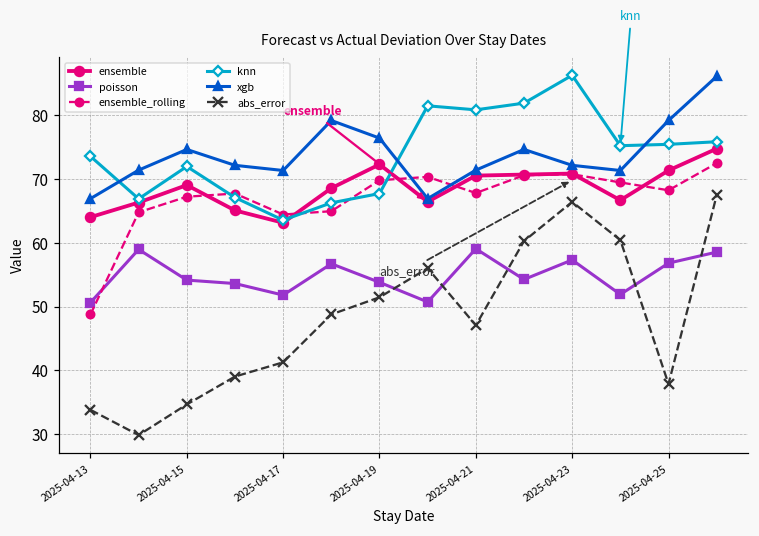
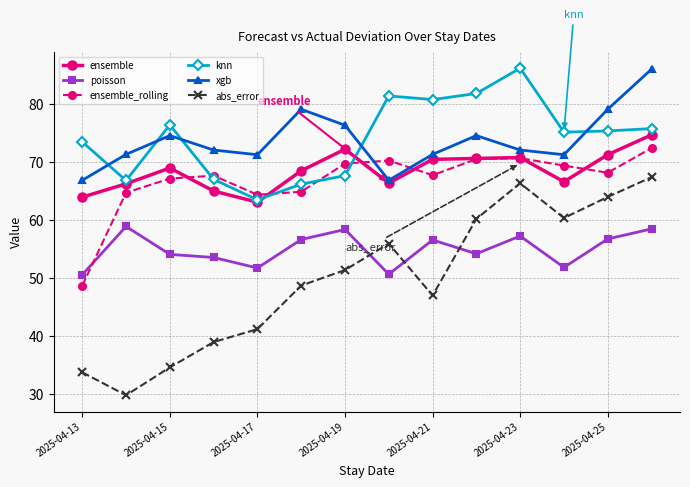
  {
    "poisson": {
      "2025-04-13": 51,
      "2025-04-15": 54,
      "2025-04-17": 52,
-     "2025-04-19": 54,
-     "2025-04-21": 59,
+     "2025-04-19": 58,
+     "2025-04-21": 57,
      "2025-04-23": 57,
      "2025-04-25": 57
    },
    "knn": {
      "2025-04-13": 74,
-     "2025-04-15": 72,
+     "2025-04-15": 76,
      "2025-04-19": 68,
      "2025-04-21": 81,
      "2025-04-23": 86,
      "2025-04-25": 75
    },
    "xgb": {
      "2025-04-13": 67,
      "2025-04-15": 75,
      "2025-04-17": 71,
      "2025-04-19": 76,
      "2025-04-21": 71,
      "2025-04-23": 72,
      "2025-04-25": 79
    },
    "abs_error": {
      "2025-04-13": 34,
      "2025-04-15": 35,
      "2025-04-17": 41,
      "2025-04-19": 51,
      "2025-04-21": 47,
      "2025-04-23": 66,
-     "2025-04-25": 38
+     "2025-04-25": 64
    }
  }
